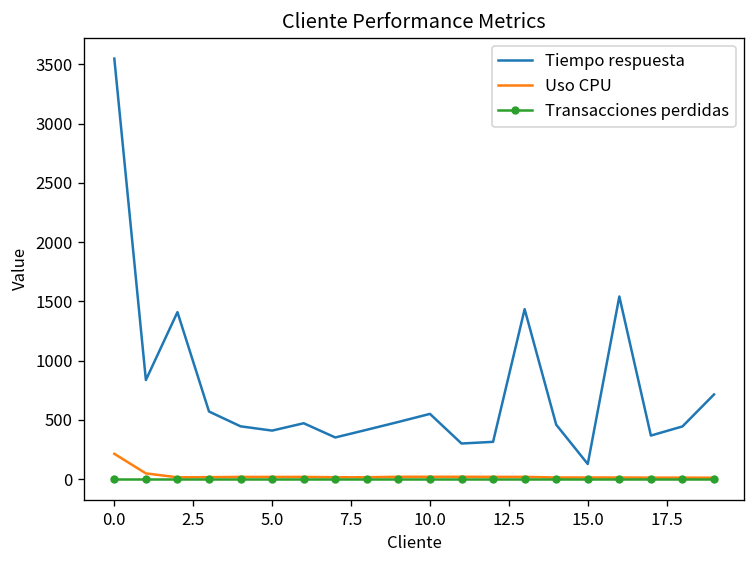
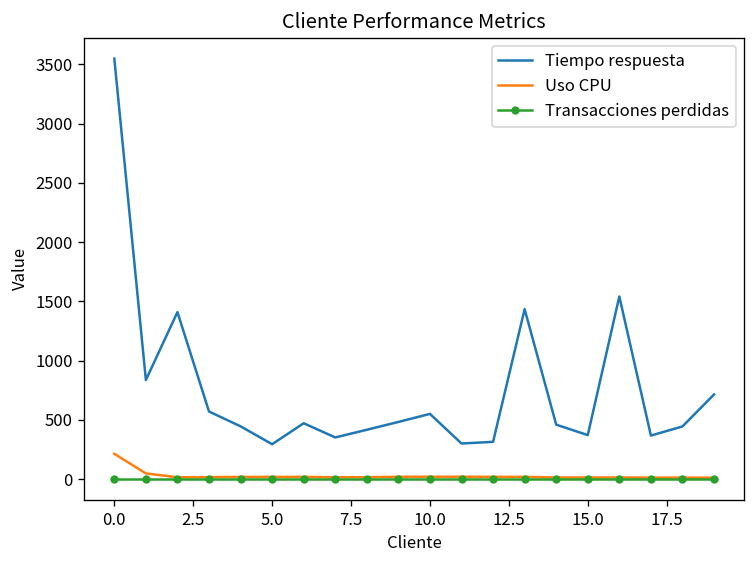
  {
    "Tiempo respuesta": {
      "0.0": 3500,
-     "5.0": 400,
+     "5.0": 300,
      "10.0": 600,
-     "15.0": 100
+     "15.0": 400
    },
    "Uso CPU": {
      "0.0": 200
    },
    "Transacciones perdidas": {
      "0.0": 0
    }
  }
